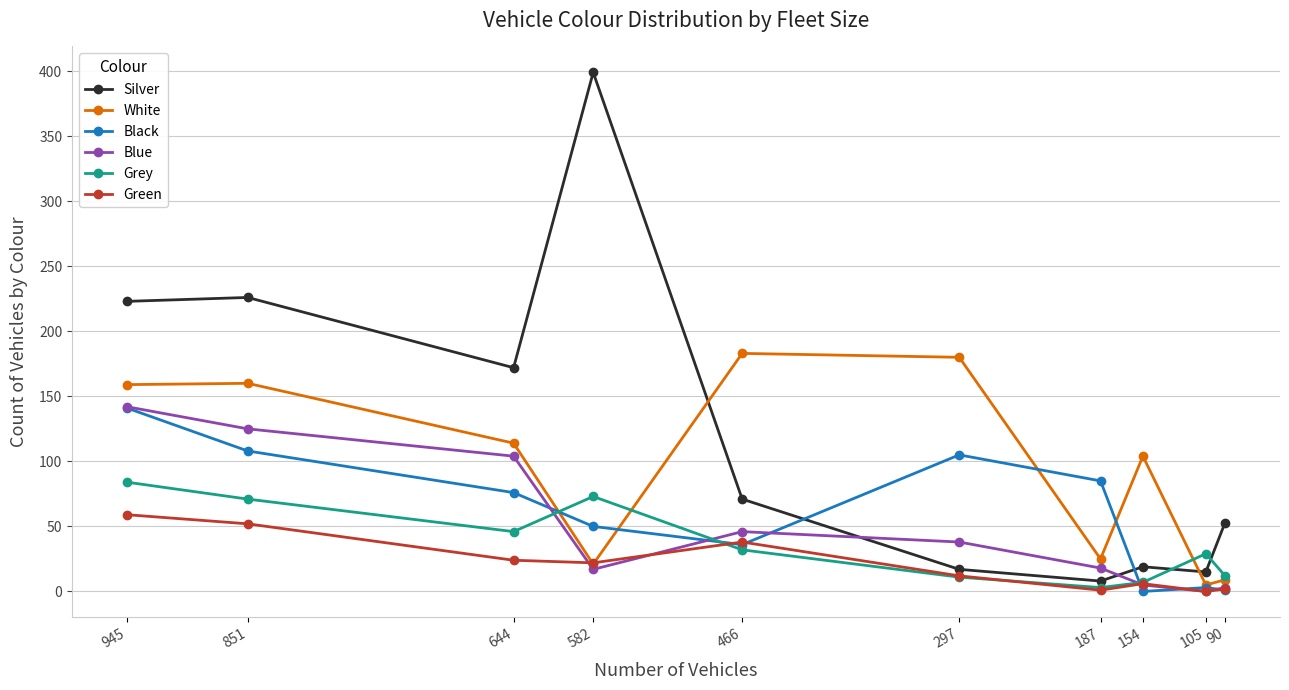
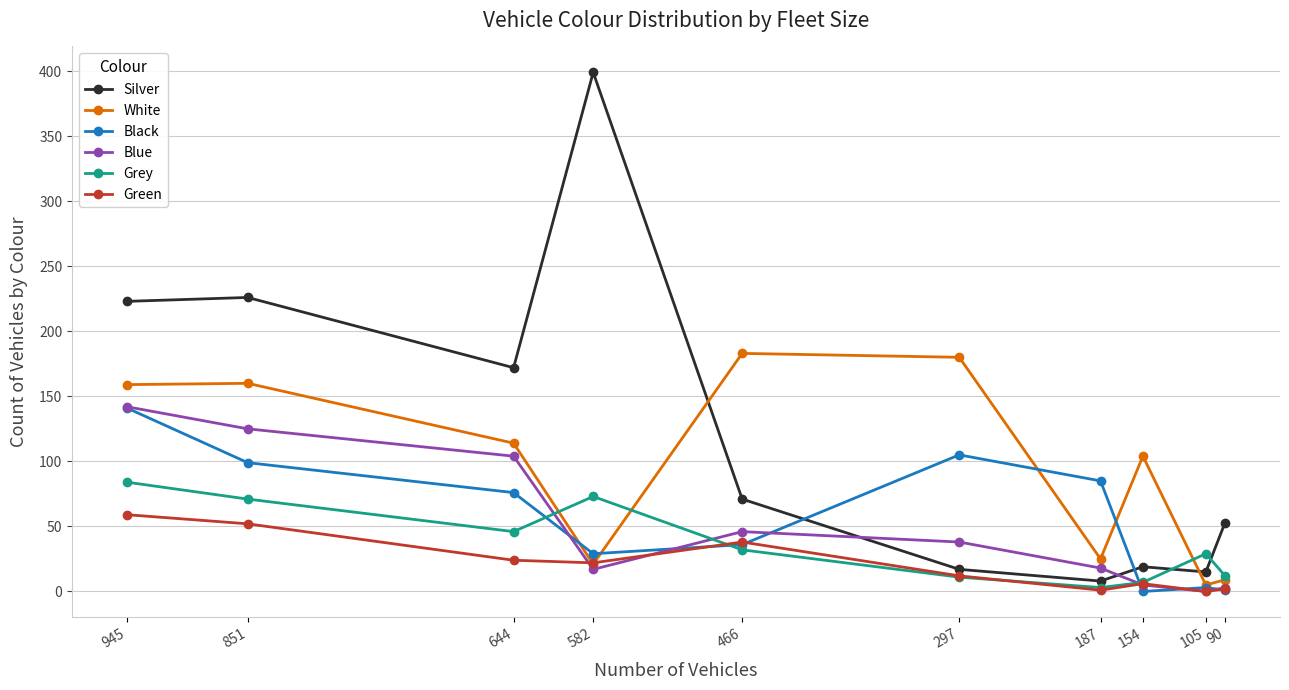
  {
    "Silver": {
      "945": 223,
      "851": 226,
      "644": 172,
      "582": 399,
      "466": 71,
      "297": 17,
      "187": 8,
      "154": 19,
      "105": 15,
      "90": 53
    },
    "White": {
      "945": 159,
      "851": 160,
      "644": 114,
      "466": 183,
      "297": 180,
      "187": 25,
      "154": 104,
      "105": 5,
      "90": 9
    },
    "Black": {
-     "851": 108,
+     "851": 99,
      "644": 76,
-     "582": 50,
+     "582": 29,
      "466": 36,
      "297": 105,
      "187": 85,
      "154": 0,
      "105": 3
    },
    "Blue": {
      "851": 125,
      "644": 104,
      "582": 17,
      "466": 46,
      "297": 38,
      "187": 18
    },
    "Grey": {
      "945": 84,
      "851": 71,
      "644": 46,
      "582": 73,
      "466": 32,
      "187": 3,
      "105": 29,
      "90": 12
    },
    "Green": {
      "945": 59,
      "851": 52,
      "644": 24,
      "466": 38,
      "187": 1
    }
  }
